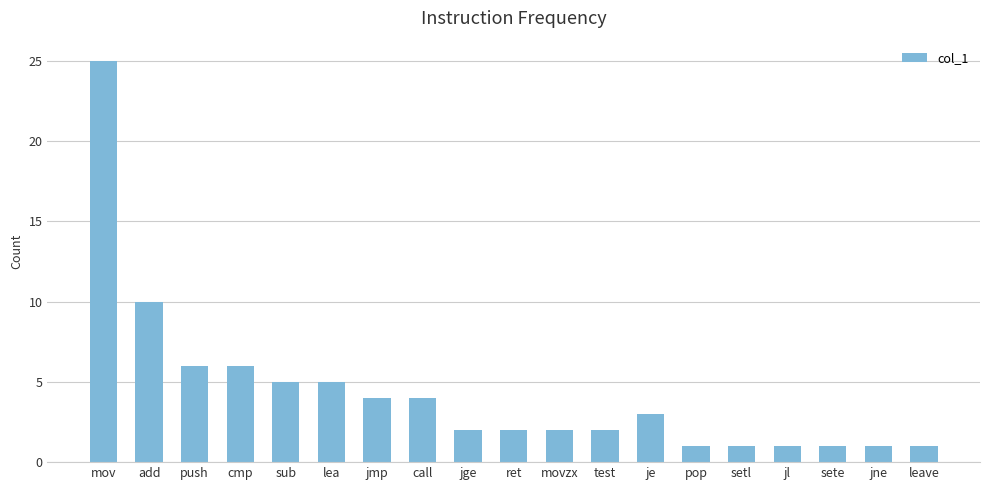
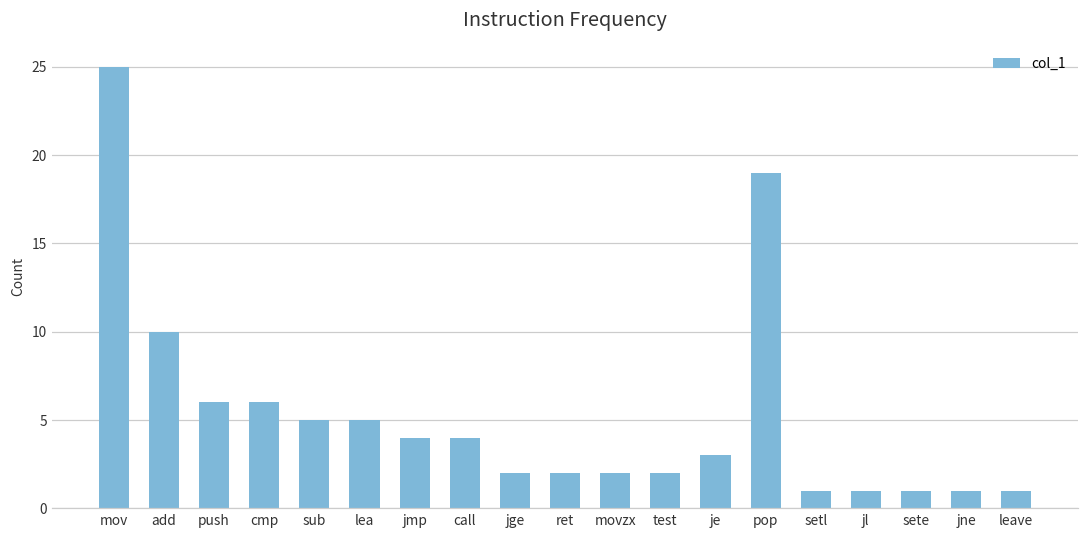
  {
    "mov": 25,
    "add": 10,
    "push": 6,
    "cmp": 6,
    "sub": 5,
    "lea": 5,
    "jmp": 4,
    "call": 4,
    "jge": 2,
    "ret": 2,
    "movzx": 2,
    "test": 2,
    "je": 3,
-   "pop": 1,
+   "pop": 19,
    "setl": 1,
    "jl": 1,
    "sete": 1,
    "jne": 1,
    "leave": 1
  }
